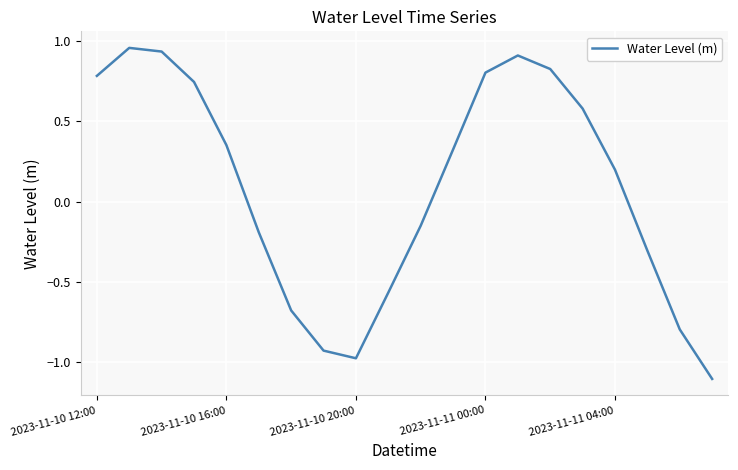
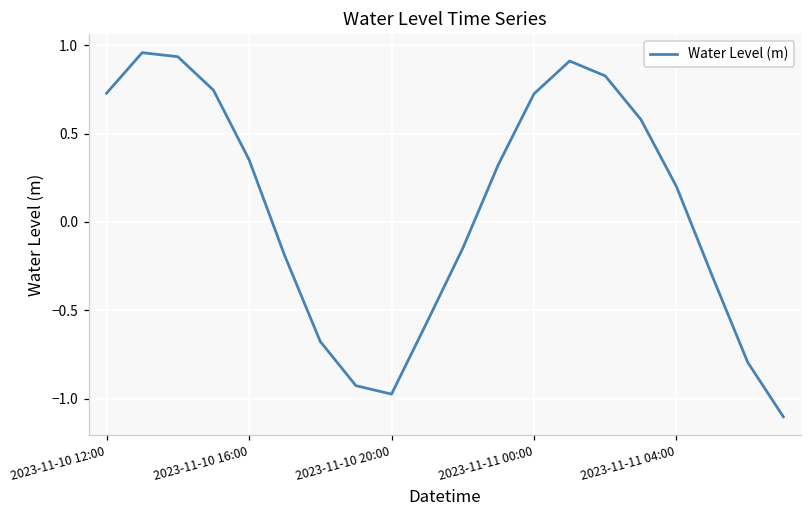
  {
-   "2023-11-10 12:00": 0.78,
+   "2023-11-10 12:00": 0.73,
    "2023-11-10 16:00": 0.35,
    "2023-11-10 20:00": -0.97,
-   "2023-11-11 00:00": 0.80,
+   "2023-11-11 00:00": 0.72,
    "2023-11-11 04:00": 0.20
  }
